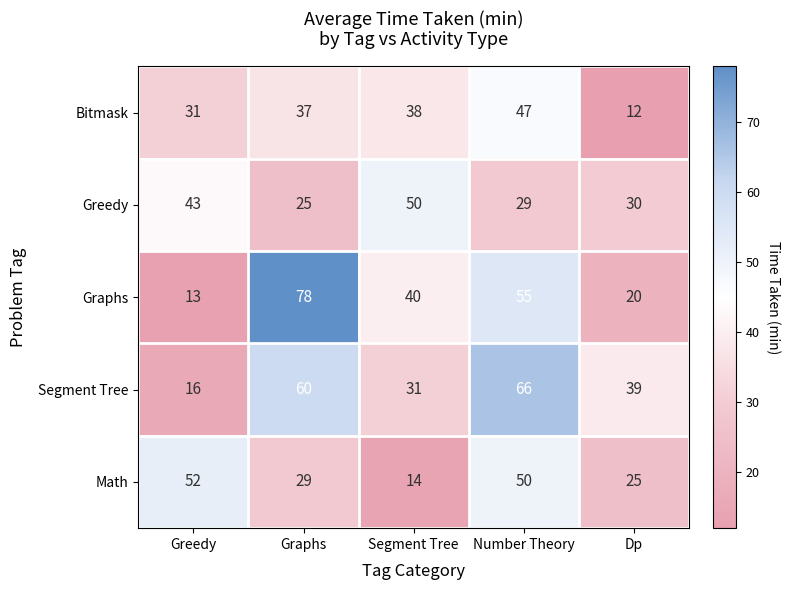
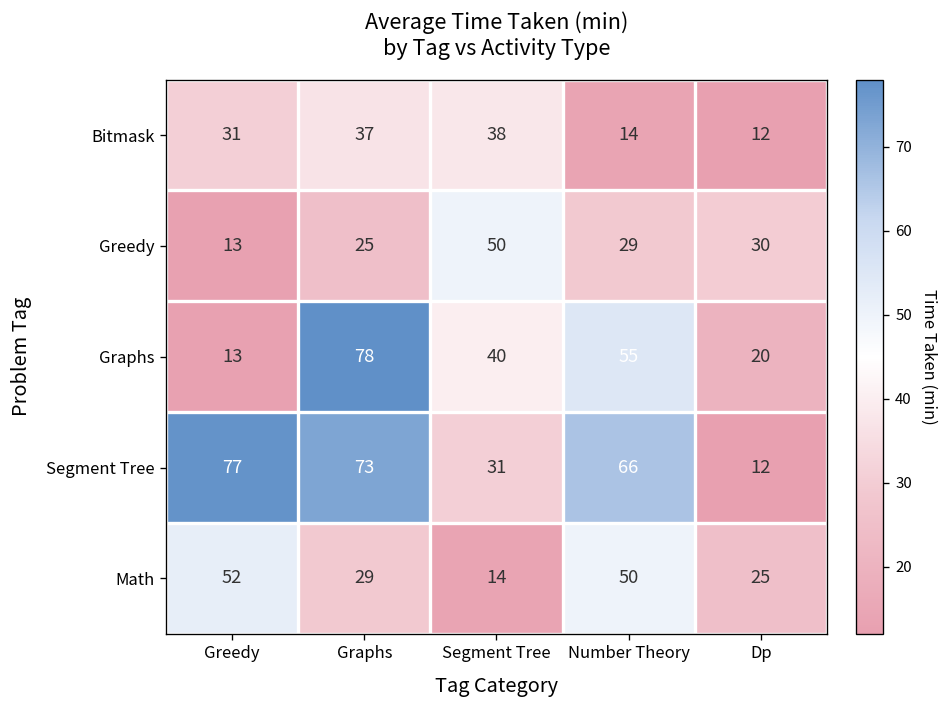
  {
    "Bitmask": {
      "Greedy": 31,
      "Graphs": 37,
      "Segment Tree": 38,
-     "Number Theory": 47,
+     "Number Theory": 14,
      "Dp": 12
    },
    "Greedy": {
-     "Greedy": 43,
+     "Greedy": 13,
      "Graphs": 25,
      "Segment Tree": 50,
      "Number Theory": 29,
      "Dp": 30
    },
    "Graphs": {
      "Greedy": 13,
      "Graphs": 78,
      "Segment Tree": 40,
      "Dp": 20
    },
    "Segment Tree": {
-     "Greedy": 16,
-     "Graphs": 60,
+     "Greedy": 77,
+     "Graphs": 73,
      "Segment Tree": 31,
      "Number Theory": 66,
-     "Dp": 39
+     "Dp": 12
    },
    "Math": {
      "Greedy": 52,
      "Graphs": 29,
      "Segment Tree": 14,
      "Number Theory": 50,
      "Dp": 25
    }
  }
